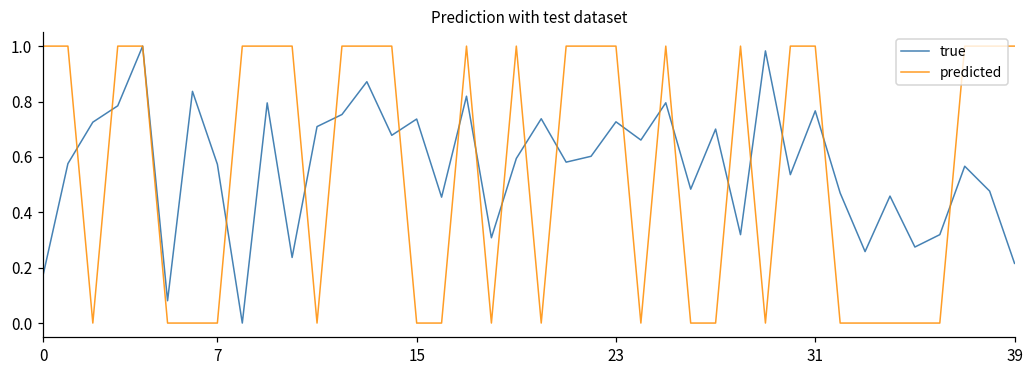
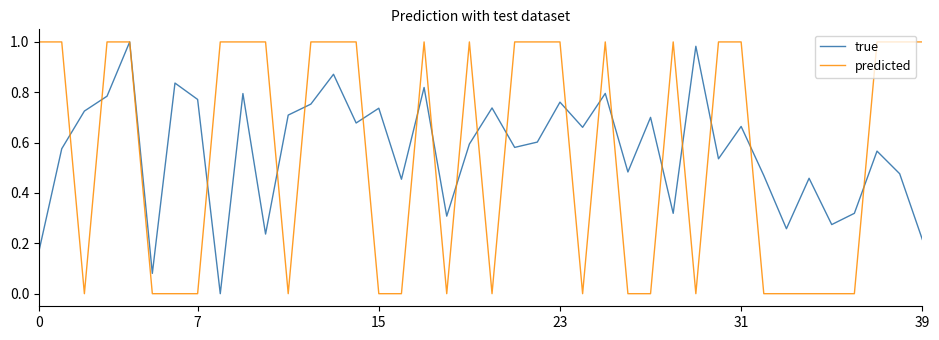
  {
    "true": {
      "0": 0.17,
-     "7": 0.57,
+     "7": 0.77,
      "15": 0.74,
-     "23": 0.73,
-     "31": 0.77,
+     "23": 0.76,
+     "31": 0.66,
      "39": 0.22
    },
    "predicted": {
      "0": 1.00,
      "7": 0.00,
      "15": 0.00,
      "23": 1.00,
      "31": 1.00,
      "39": 1.00
    }
  }
